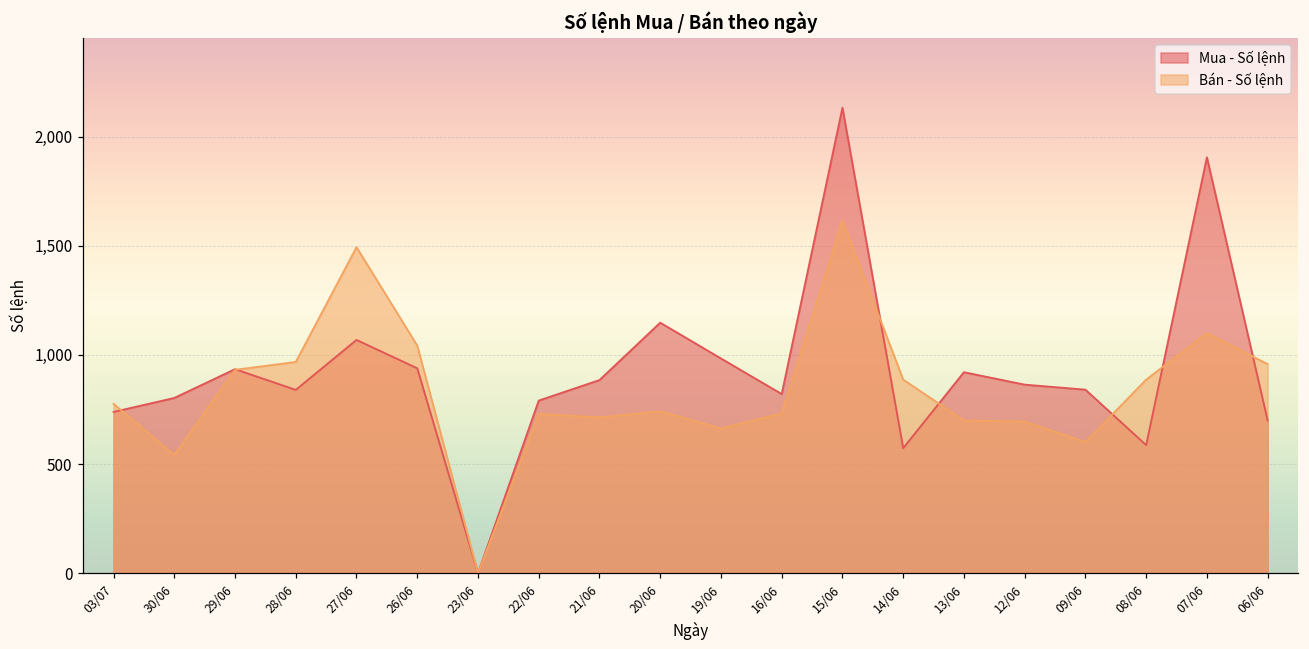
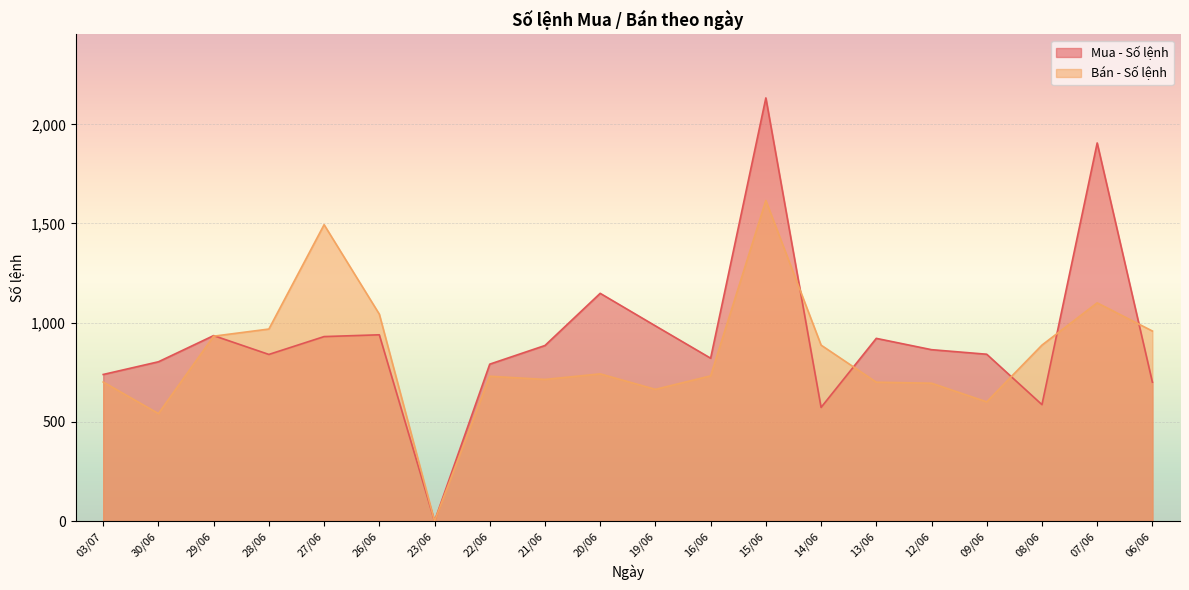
  {
    "Mua - Số lệnh": {
      "03/07": "740",
      "30/06": "800",
      "28/06": "840",
-     "27/06": "1,070",
+     "27/06": "930",
      "26/06": "940",
      "22/06": "790",
      "21/06": "890",
      "20/06": "1,150",
      "19/06": "980",
      "16/06": "820",
      "15/06": "2,130",
      "14/06": "570",
      "13/06": "920",
      "12/06": "860",
      "09/06": "840",
      "08/06": "590",
      "07/06": "1,910",
      "06/06": "700"
    },
    "Bán - Số lệnh": {
-     "03/07": "780",
+     "03/07": "700",
      "30/06": "540",
      "28/06": "970",
      "27/06": "1,490",
      "26/06": "1,040",
      "22/06": "730",
      "21/06": "710",
      "20/06": "740",
      "19/06": "660",
      "16/06": "730",
      "15/06": "1,620",
      "14/06": "890",
      "13/06": "700",
      "12/06": "700",
      "09/06": "600",
      "08/06": "890",
      "07/06": "1,100",
      "06/06": "960"
    }
  }
